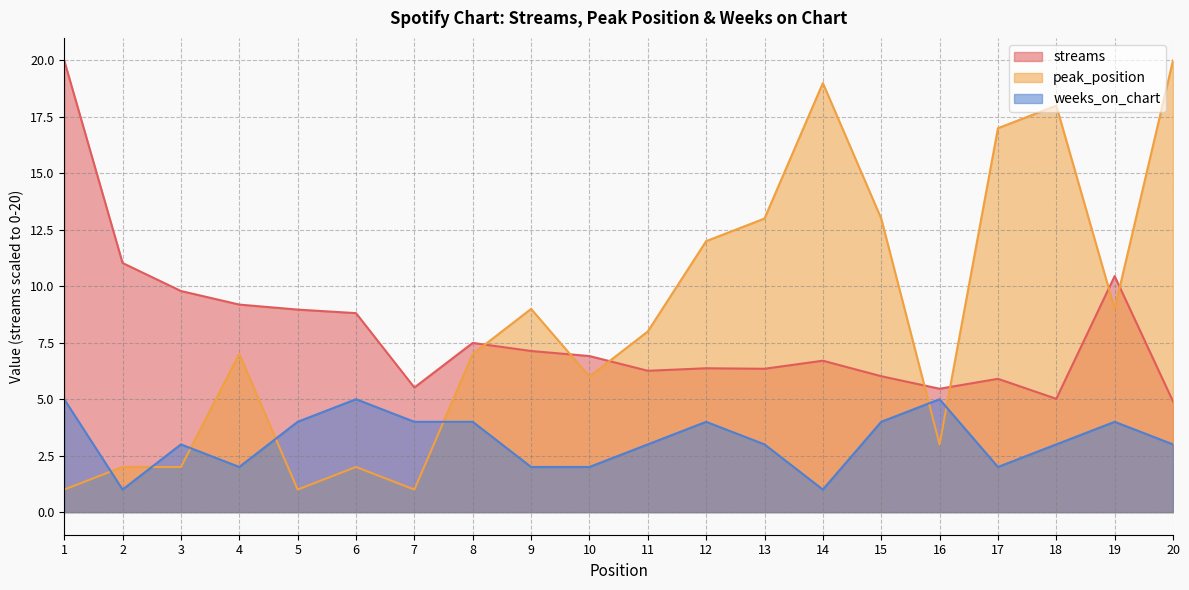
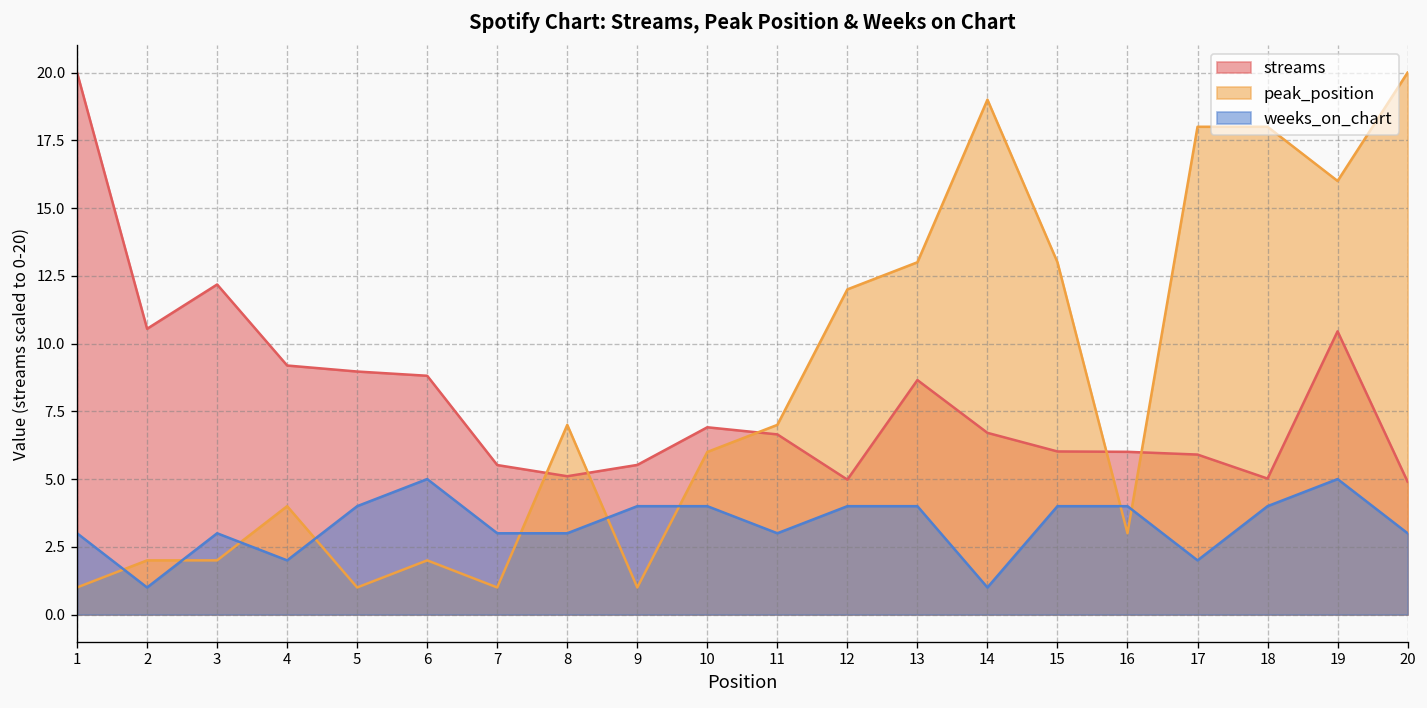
  {
    "streams": {
      "1": 20.0,
-     "2": 11.0,
-     "3": 9.8,
+     "2": 10.5,
+     "3": 12.2,
      "4": 9.2,
      "5": 9.0,
      "6": 8.8,
      "7": 5.5,
-     "8": 7.5,
-     "9": 7.1,
+     "8": 5.1,
+     "9": 5.5,
      "10": 6.9,
-     "11": 6.3,
-     "12": 6.4,
-     "13": 6.3,
+     "11": 6.6,
+     "12": 5.0,
+     "13": 8.7,
      "14": 6.7,
      "15": 6.0,
-     "16": 5.5,
+     "16": 6.0,
      "17": 5.9,
      "18": 5.0,
      "19": 10.5,
      "20": 4.9
    },
    "peak_position": {
      "1": 1,
      "2": 2,
      "3": 2,
-     "4": 7,
+     "4": 4,
      "5": 1,
      "6": 2,
      "7": 1,
      "8": 7,
-     "9": 9,
+     "9": 1,
      "10": 6,
-     "11": 8,
+     "11": 7,
      "12": 12,
      "13": 13,
      "14": 19,
      "15": 13,
      "16": 3,
-     "17": 17,
-     "19": 9,
+     "17": 18,
+     "19": 16,
      "20": 20
    },
    "weeks_on_chart": {
-     "1": 5,
+     "1": 3,
      "2": 1,
      "3": 3,
      "4": 2,
      "5": 4,
      "6": 5,
-     "7": 4,
-     "8": 4,
-     "9": 2,
-     "10": 2,
+     "7": 3,
+     "8": 3,
+     "9": 4,
+     "10": 4,
      "11": 3,
      "12": 4,
-     "13": 3,
+     "13": 4,
      "14": 1,
      "15": 4,
-     "16": 5,
+     "16": 4,
      "17": 2,
-     "18": 3,
-     "19": 4,
+     "18": 4,
+     "19": 5,
      "20": 3
    }
  }
